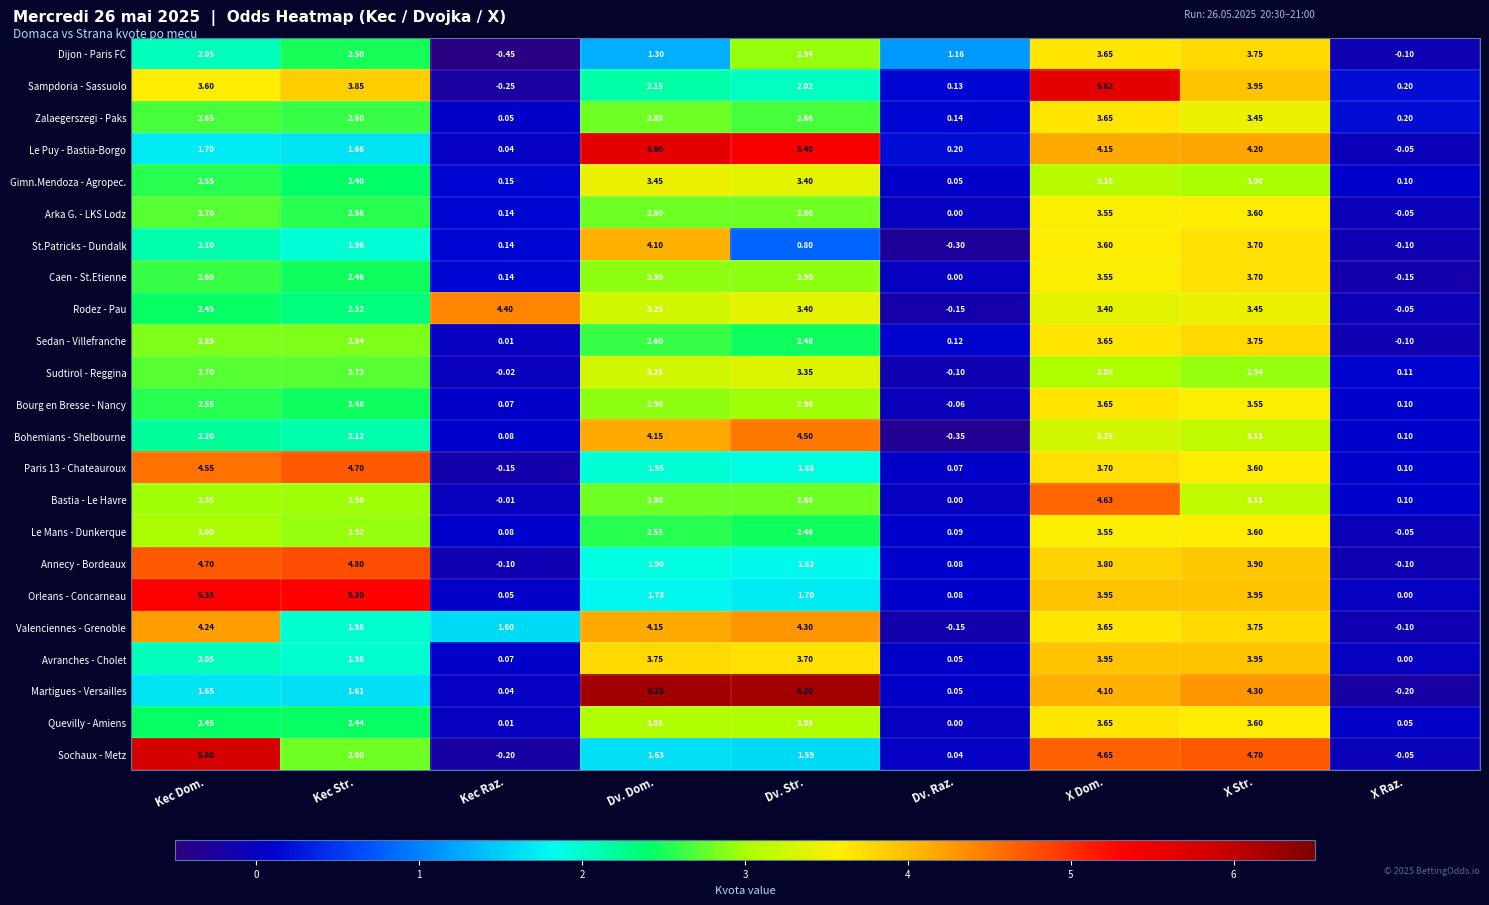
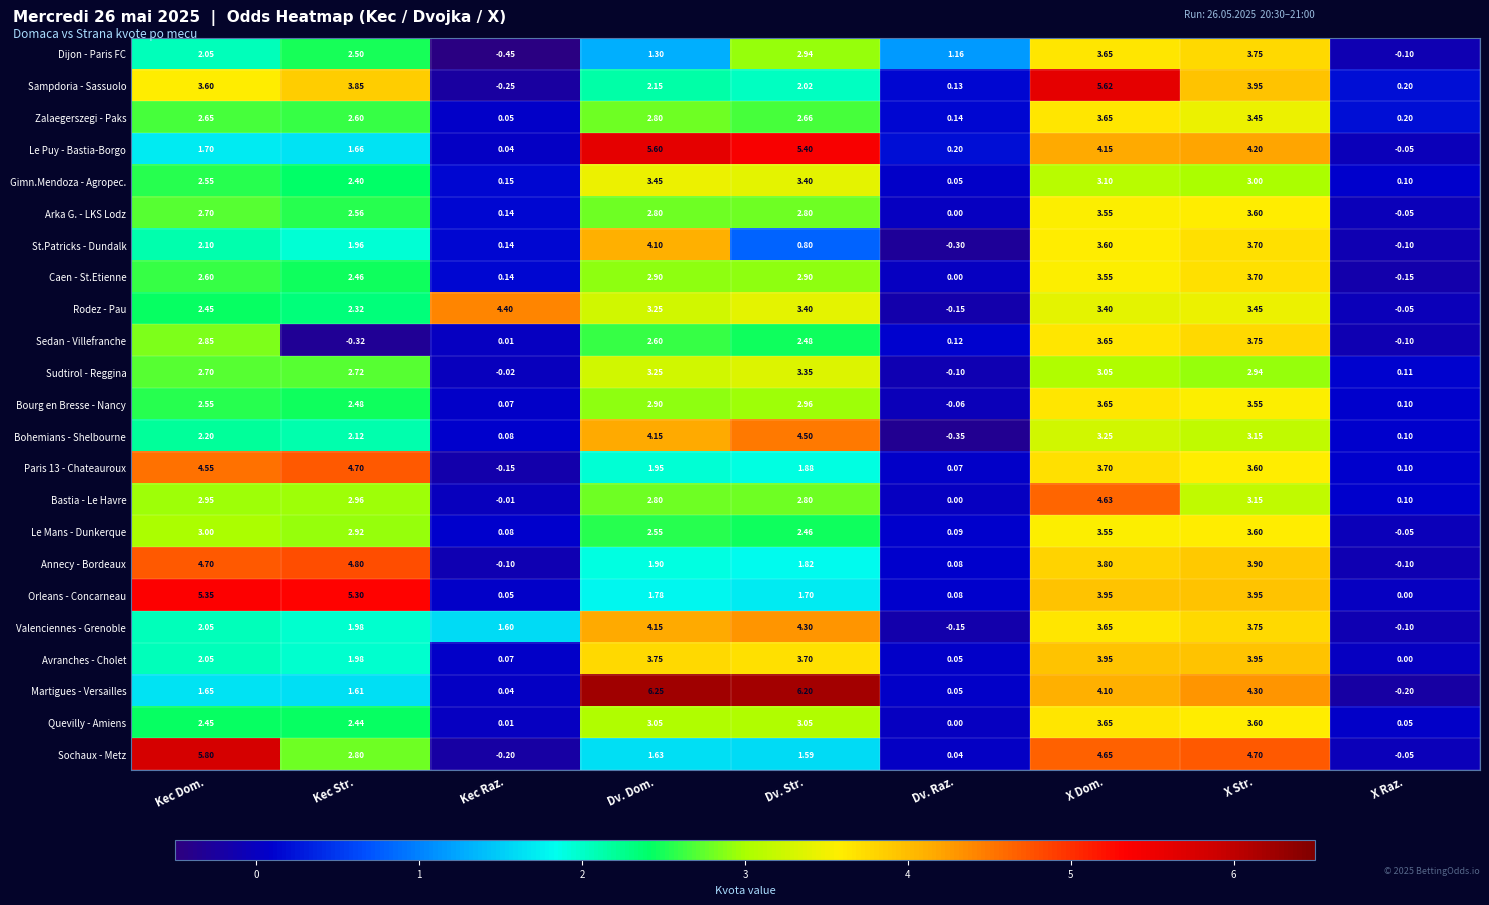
  {
    "Sedan - Villefranche": {
      "Kec Dom.": 2.85,
-     "Kec Str.": 2.84,
+     "Kec Str.": -0.32,
      "Kec Raz.": 0.01,
      "Dv. Dom.": 2.60,
      "Dv. Str.": 2.48,
      "Dv. Raz.": 0.12,
      "X Dom.": 3.65,
      "X Str.": 3.75,
      "X Raz.": -0.10
    },
    "Valenciennes - Grenoble": {
-     "Kec Dom.": 4.24,
+     "Kec Dom.": 2.05,
      "Kec Str.": 1.98,
      "Kec Raz.": 1.60,
      "Dv. Dom.": 4.15,
      "Dv. Str.": 4.30,
      "Dv. Raz.": -0.15,
      "X Dom.": 3.65,
      "X Str.": 3.75,
      "X Raz.": -0.10
    }
  }
